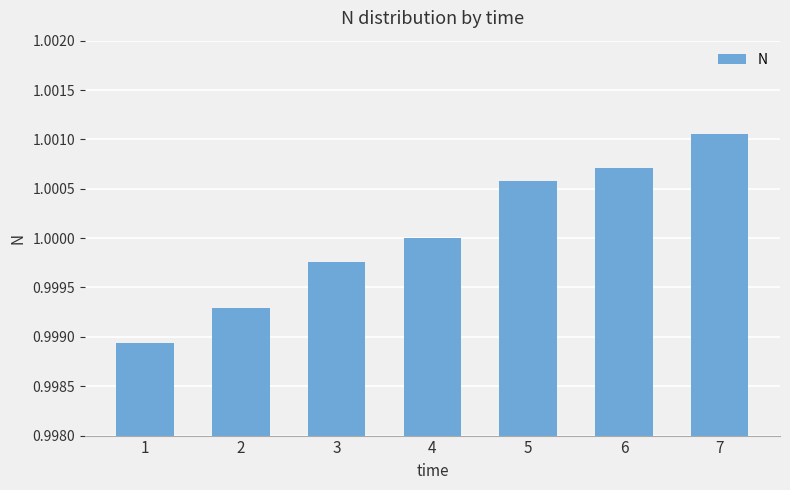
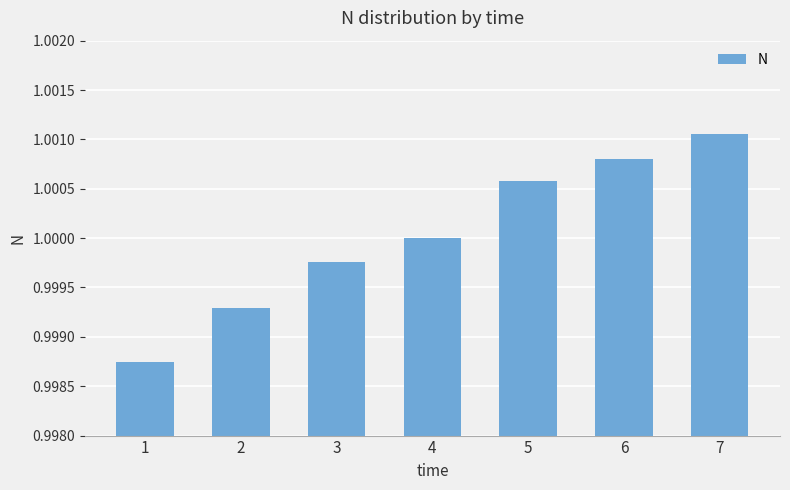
  {
-   "1": 0.9989,
+   "1": 0.9987,
    "2": 0.9993,
    "3": 0.9998,
    "4": 1.0000,
    "5": 1.0006,
-   "6": 1.0007,
+   "6": 1.0008,
    "7": 1.0011
  }
